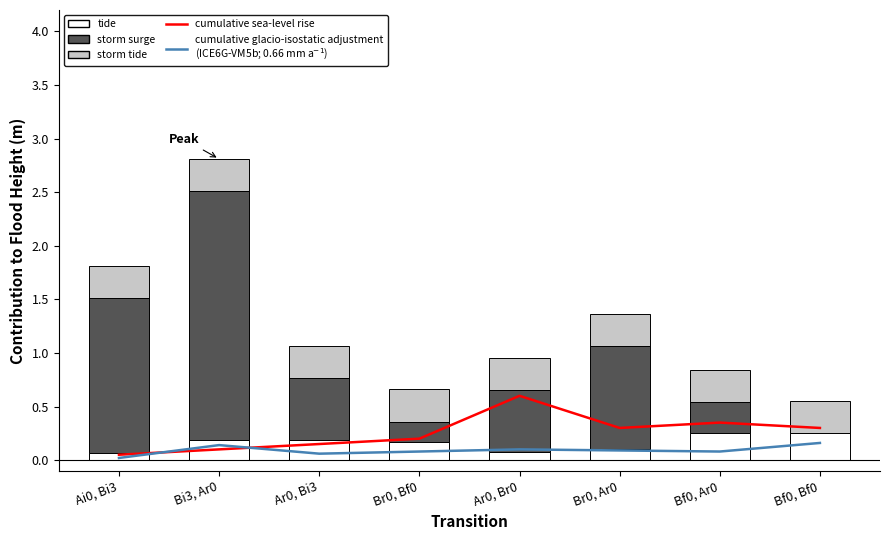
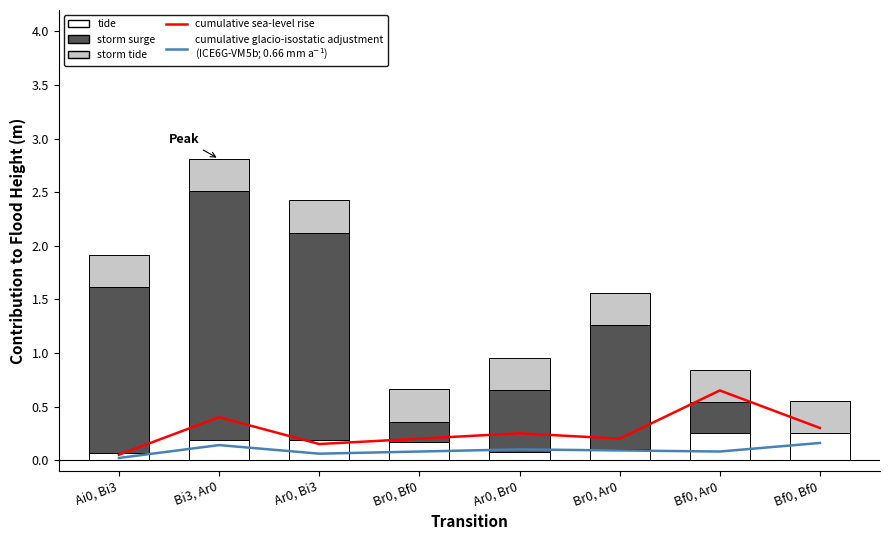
  {
    "cumulative sea-level rise": {
      "Ai0, Bi3": 0.05,
-     "Bi3, Ar0": 0.1,
+     "Bi3, Ar0": 0.4,
      "Ar0, Bi3": 0.15,
      "Br0, Bf0": 0.20,
-     "Ar0, Br0": 0.60,
-     "Br0, Ar0": 0.3,
-     "Bf0, Ar0": 0.35,
+     "Ar0, Br0": 0.25,
+     "Br0, Ar0": 0.2,
+     "Bf0, Ar0": 0.65,
      "Bf0, Bf0": 0.30
    },
    "storm tide": {
      "Ai0, Bi3": 0.30,
      "Bi3, Ar0": 0.30,
      "Ar0, Bi3": 0.30,
      "Br0, Bf0": 0.30,
      "Ar0, Br0": 0.30,
      "Br0, Ar0": 0.30,
      "Bf0, Ar0": 0.30,
      "Bf0, Bf0": 0.30
    },
    "storm surge": {
-     "Ai0, Bi3": 1.45,
+     "Ai0, Bi3": 1.55,
      "Bi3, Ar0": 2.32,
-     "Ar0, Bi3": 0.58,
+     "Ar0, Bi3": 1.94,
      "Br0, Bf0": 0.19,
      "Ar0, Br0": 0.58,
-     "Br0, Ar0": 0.97,
+     "Br0, Ar0": 1.16,
      "Bf0, Ar0": 0.29,
      "Bf0, Bf0": 0.00
    },
    "tide": {
      "Ai0, Bi3": 0.06,
      "Bi3, Ar0": 0.19,
      "Ar0, Bi3": 0.19,
      "Br0, Bf0": 0.17,
      "Ar0, Br0": 0.07,
      "Br0, Ar0": 0.10,
      "Bf0, Ar0": 0.25,
      "Bf0, Bf0": 0.25
    }
  }
